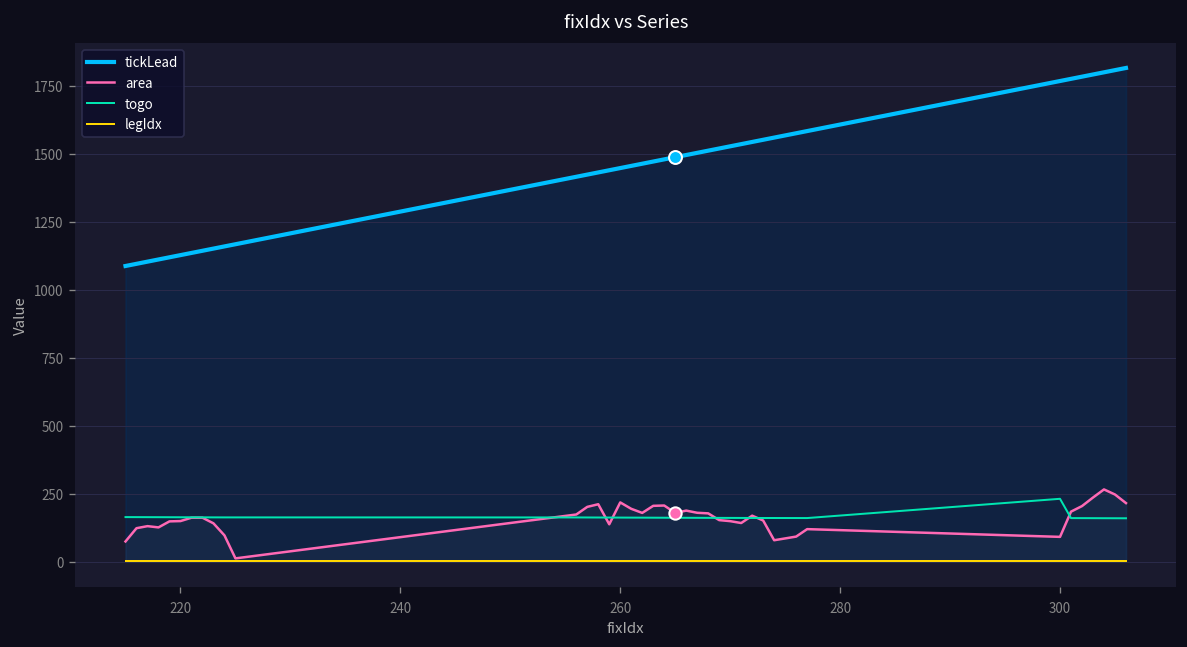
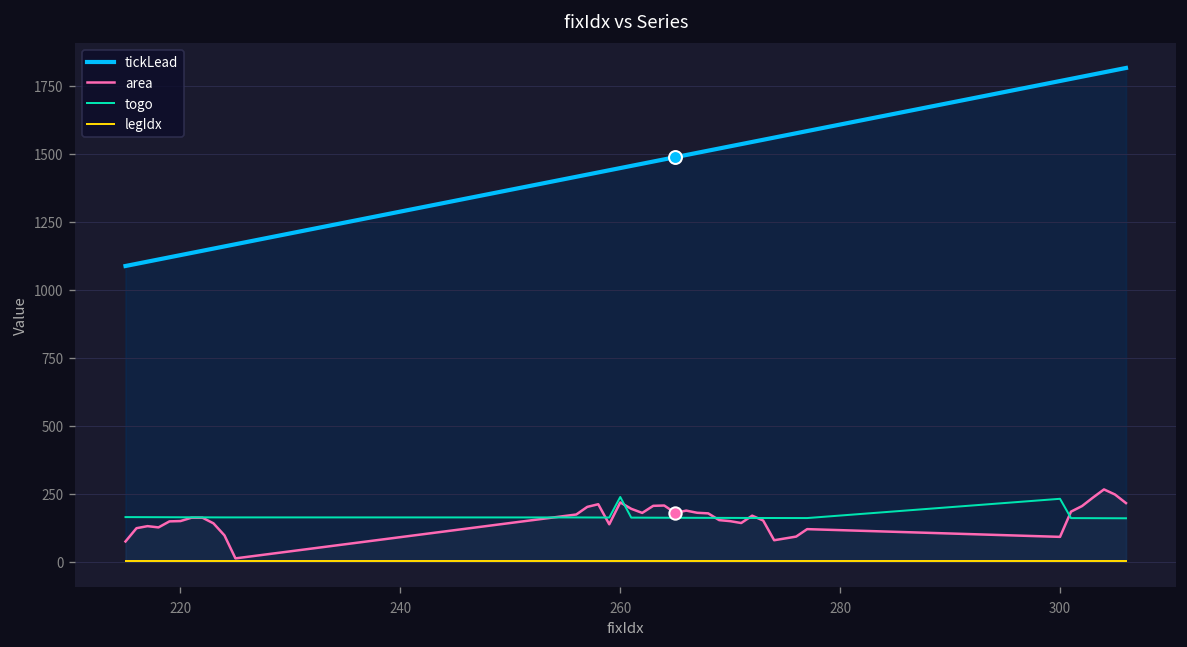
  {
    "togo": {
      "220": 160,
-     "260": 160,
+     "260": 240,
      "300": 230
    },
    "legIdx": {
      "220": 0,
      "260": 0,
      "300": 0
    }
  }
